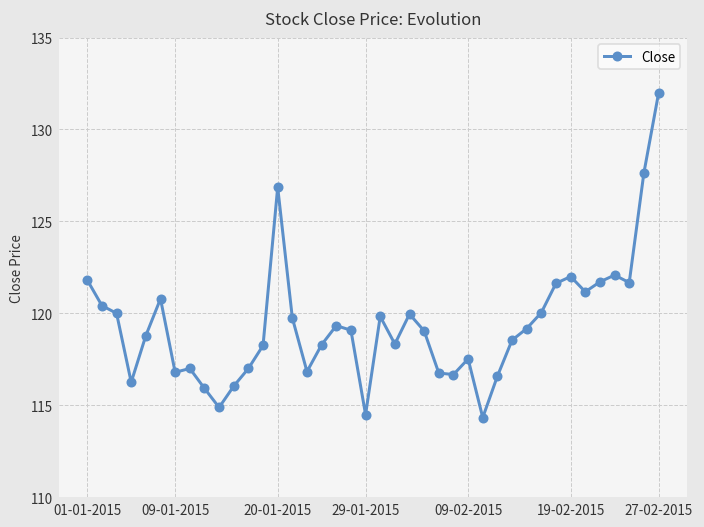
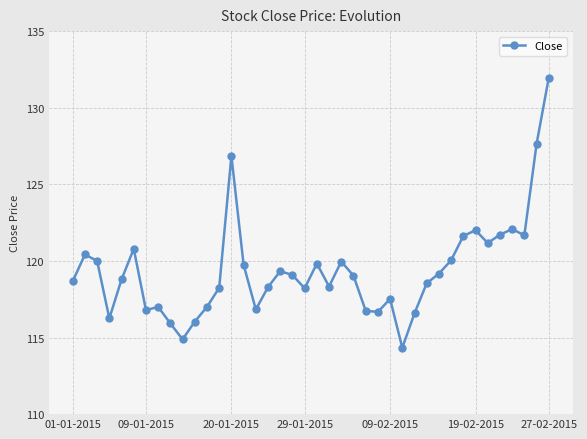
  {
-   "01-01-2015": 121.8,
+   "01-01-2015": 118.7,
    "09-01-2015": 116.8,
    "20-01-2015": 126.9,
-   "29-01-2015": 114.5,
+   "29-01-2015": 118.2,
    "09-02-2015": 117.5,
    "19-02-2015": 122.0,
    "27-02-2015": 132.0
  }
